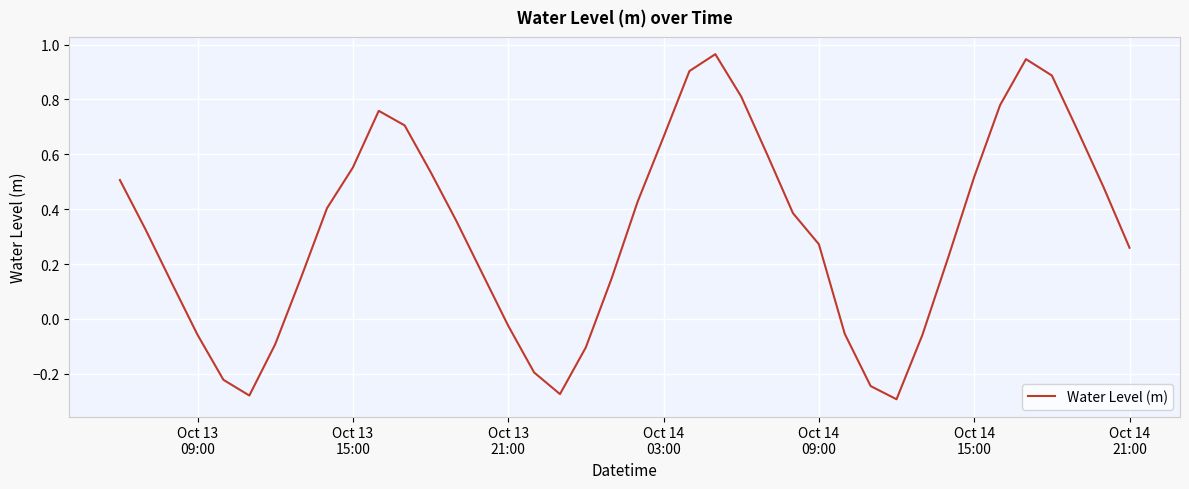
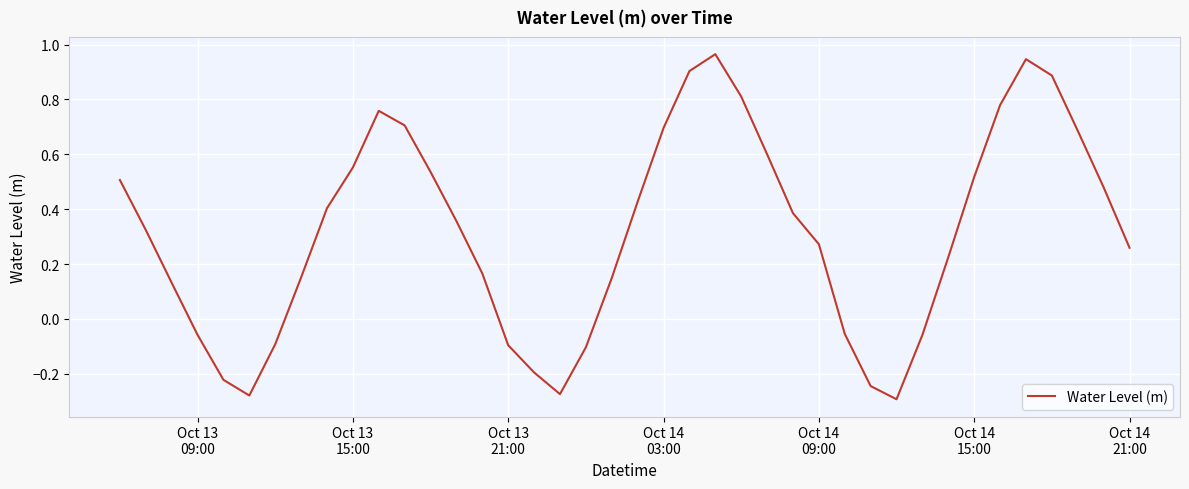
  {
    "Oct 13 09:00": -0.06,
    "Oct 13 15:00": 0.55,
-   "Oct 13 21:00": -0.02,
-   "Oct 14 03:00": 0.66,
+   "Oct 13 21:00": -0.10,
+   "Oct 14 03:00": 0.70,
    "Oct 14 09:00": 0.27,
    "Oct 14 15:00": 0.52,
    "Oct 14 21:00": 0.26
  }
